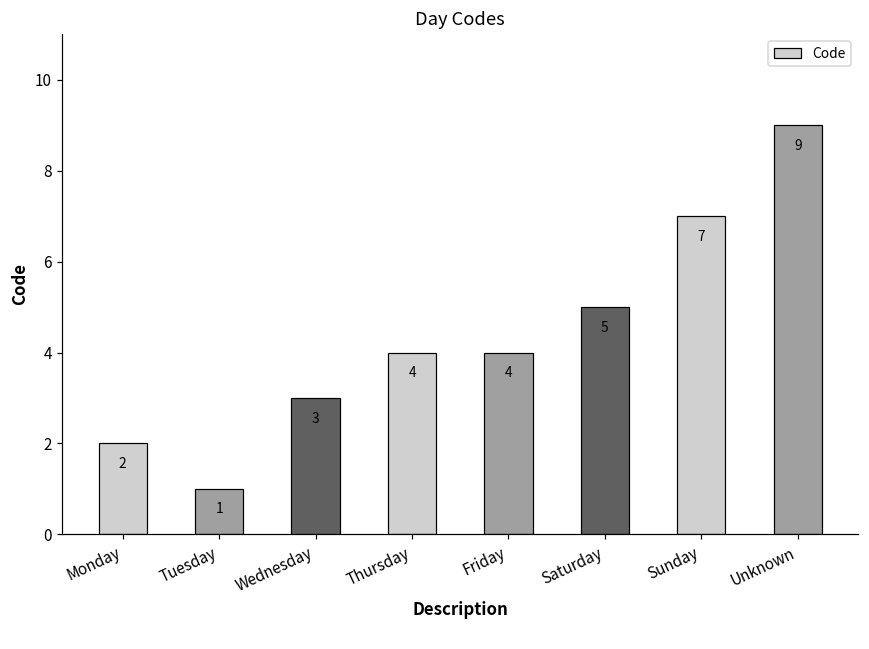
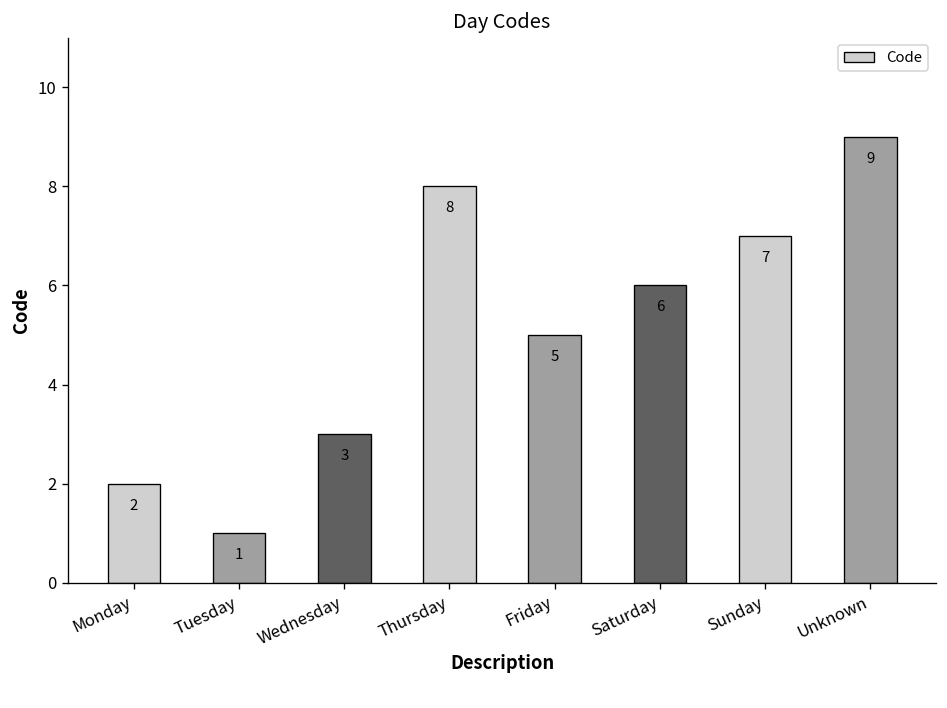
  {
    "Monday": 2,
    "Tuesday": 1,
    "Wednesday": 3,
-   "Thursday": 4,
-   "Friday": 4,
-   "Saturday": 5,
+   "Thursday": 8,
+   "Friday": 5,
+   "Saturday": 6,
    "Sunday": 7,
    "Unknown": 9
  }
